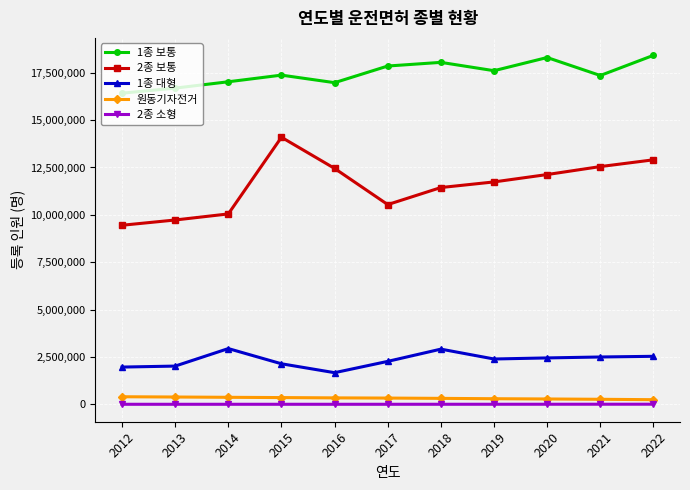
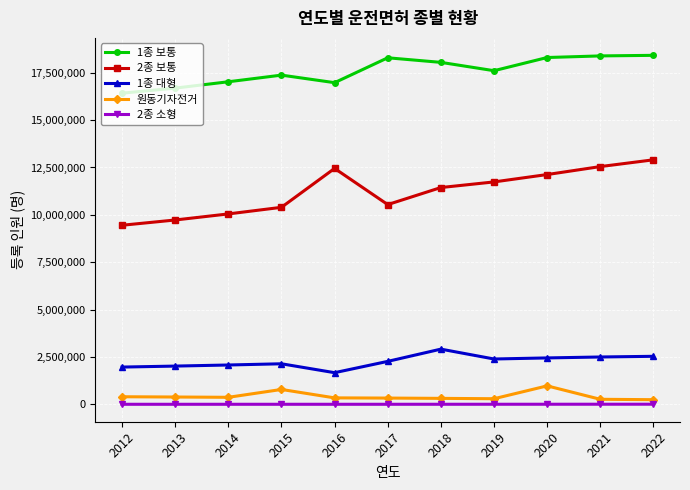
  {
    "1종 보통": {
      "2014": "17,000,000",
      "2015": "17,400,000",
      "2016": "17,000,000",
-     "2017": "17,900,000",
+     "2017": "18,300,000",
      "2018": "18,000,000",
      "2019": "17,600,000",
      "2020": "18,300,000",
-     "2021": "17,400,000",
+     "2021": "18,400,000",
      "2022": "18,400,000"
    },
    "2종 보통": {
      "2012": "9,500,000",
      "2013": "9,700,000",
      "2014": "10,100,000",
-     "2015": "14,100,000",
+     "2015": "10,400,000",
      "2016": "12,500,000",
      "2017": "10,500,000",
      "2018": "11,400,000",
      "2019": "11,700,000",
      "2020": "12,100,000",
      "2021": "12,500,000",
      "2022": "12,900,000"
    },
    "1종 대형": {
      "2012": "2,000,000",
      "2013": "2,000,000",
-     "2014": "2,900,000",
+     "2014": "2,100,000",
      "2015": "2,100,000",
      "2016": "1,700,000",
      "2017": "2,300,000",
      "2018": "2,900,000",
      "2019": "2,400,000",
      "2020": "2,500,000",
      "2021": "2,500,000",
      "2022": "2,500,000"
    },
    "원동기자전거": {
      "2012": "400,000",
      "2013": "400,000",
      "2014": "400,000",
-     "2015": "400,000",
+     "2015": "800,000",
      "2016": "300,000",
      "2017": "300,000",
      "2018": "300,000",
      "2019": "300,000",
-     "2020": "300,000",
+     "2020": "1,000,000",
      "2021": "300,000",
      "2022": "300,000"
    },
    "2종 소형": {
      "2012": "0",
      "2013": "0",
      "2014": "0",
      "2015": "0",
      "2016": "0",
      "2017": "0",
      "2018": "0",
      "2019": "0",
      "2020": "0",
      "2021": "0",
      "2022": "0"
    }
  }
